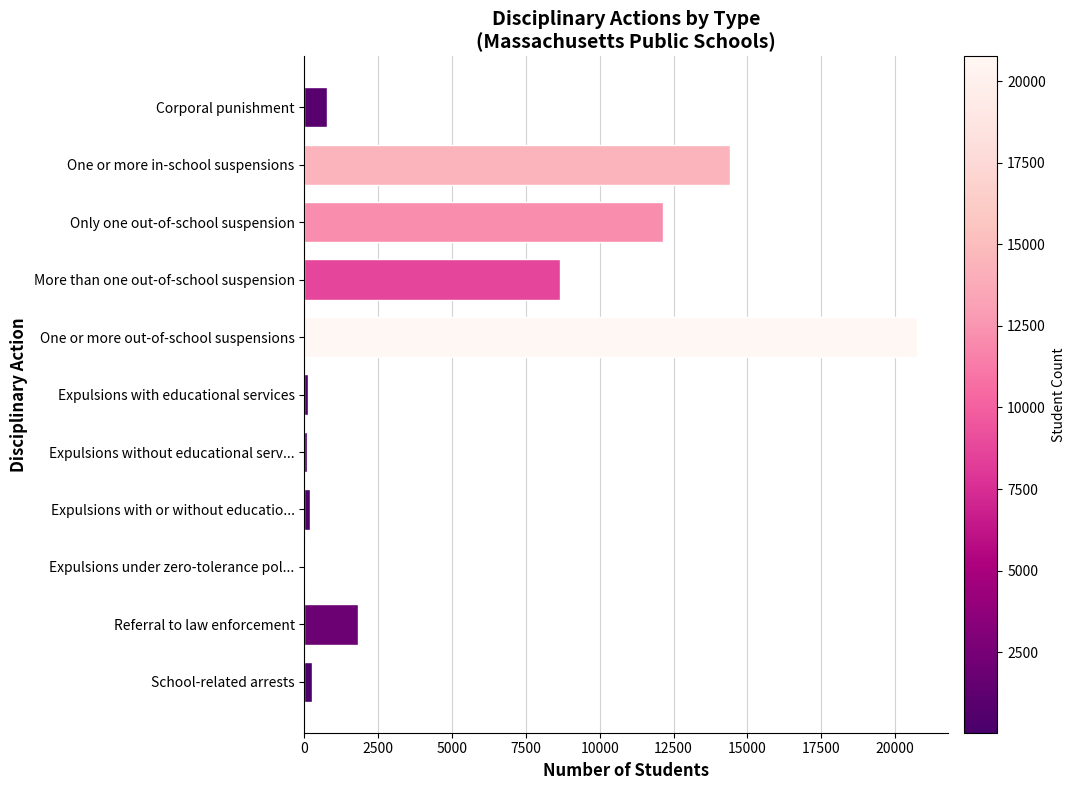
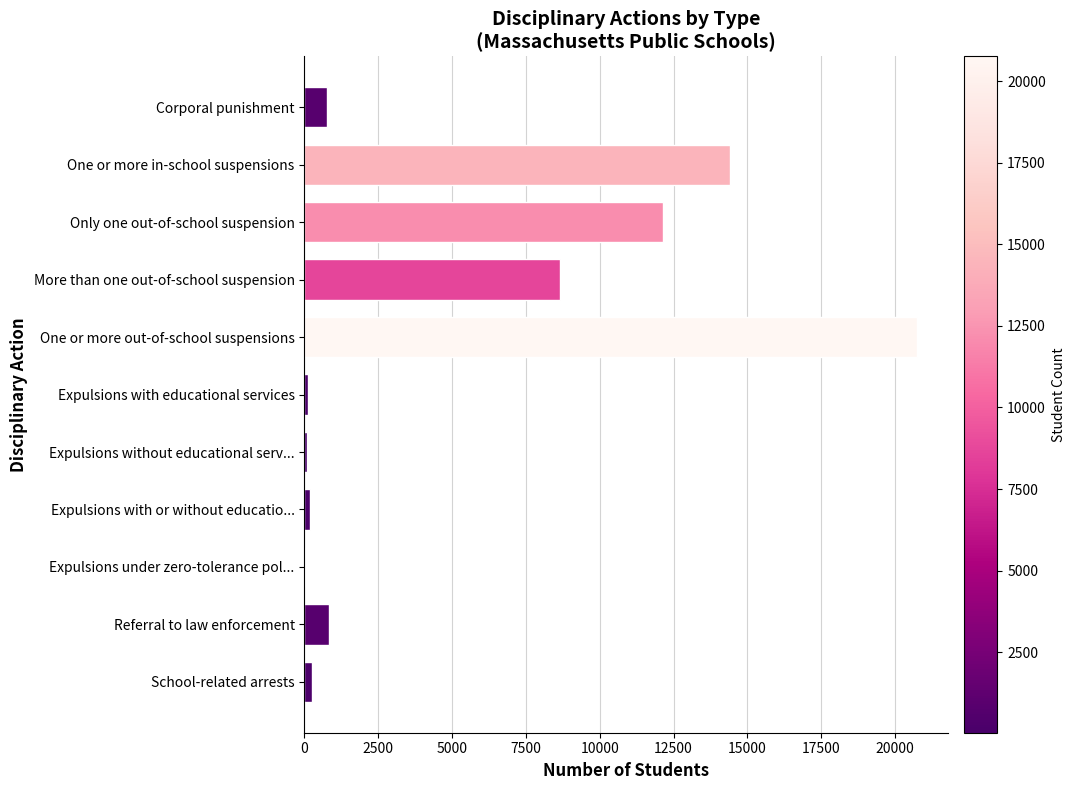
  {
    "Corporal punishment": 800,
    "One or more in-school suspensions": 14400,
    "Only one out-of-school suspension": 12100,
    "More than one out-of-school suspension": 8600,
    "One or more out-of-school suspensions": 20800,
    "Expulsions with educational services": 100,
    "Expulsions with or without educatio...": 200,
-   "Referral to law enforcement": 1800,
+   "Referral to law enforcement": 800,
    "School-related arrests": 300
  }
